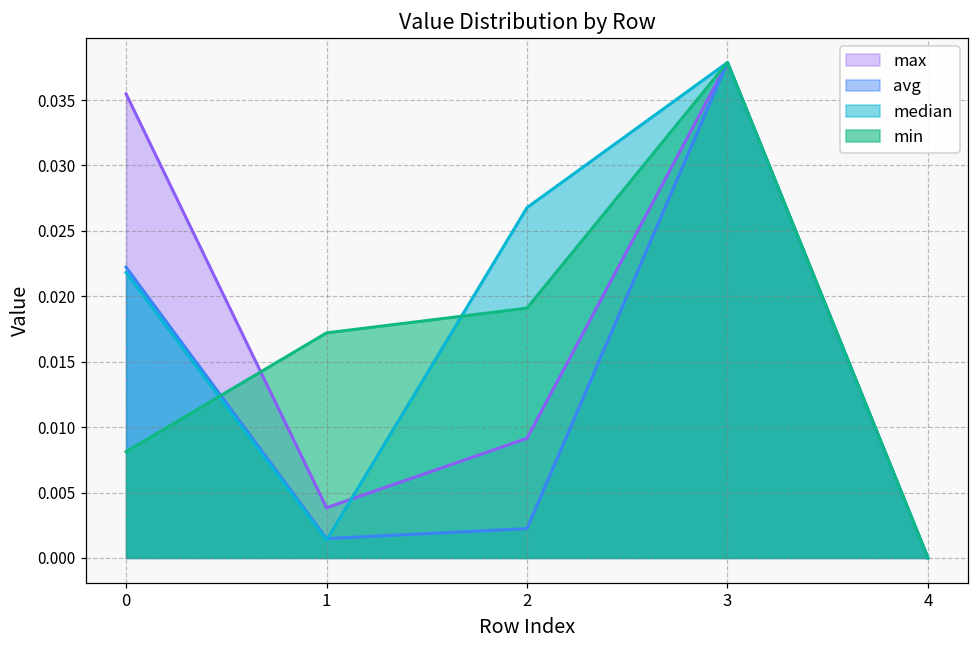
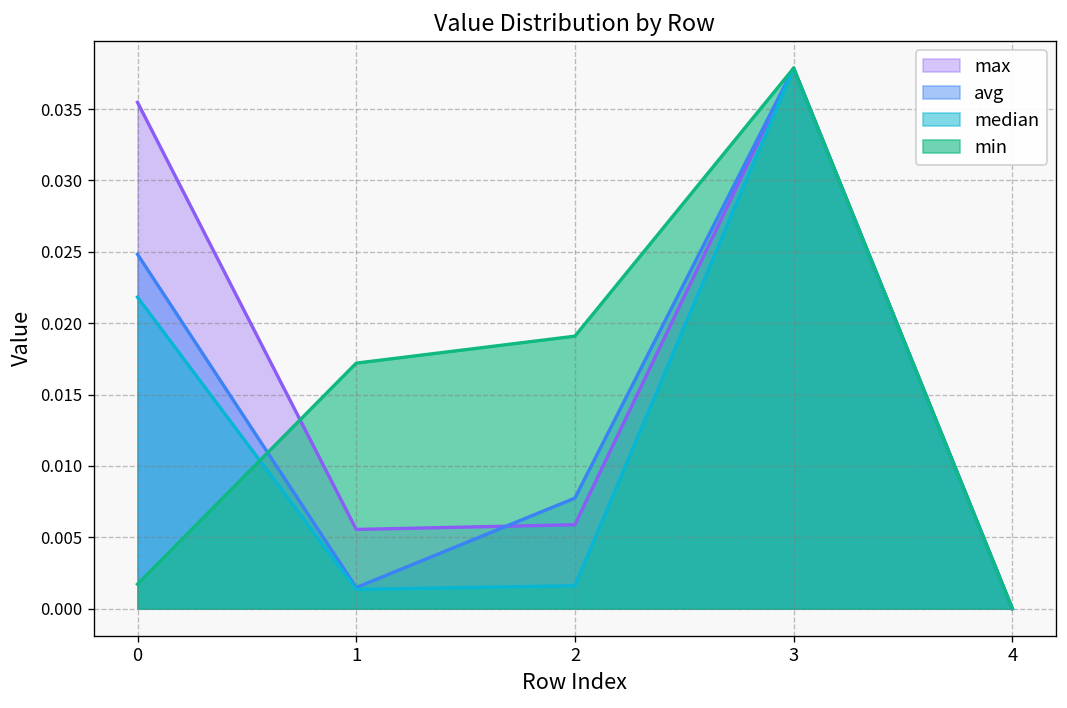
  {
    "max": {
      "0": 0.0355,
-     "1": 0.0038,
-     "2": 0.0091
+     "1": 0.0055,
+     "2": 0.0059
    },
    "avg": {
-     "0": 0.0222,
-     "2": 0.0022
+     "0": 0.0248,
+     "2": 0.0077
    },
    "median": {
      "0": 0.0218,
-     "2": 0.0268
+     "2": 0.0016
    },
    "min": {
-     "0": 0.0081,
+     "0": 0.0017,
      "1": 0.0172,
      "2": 0.0191
    }
  }
